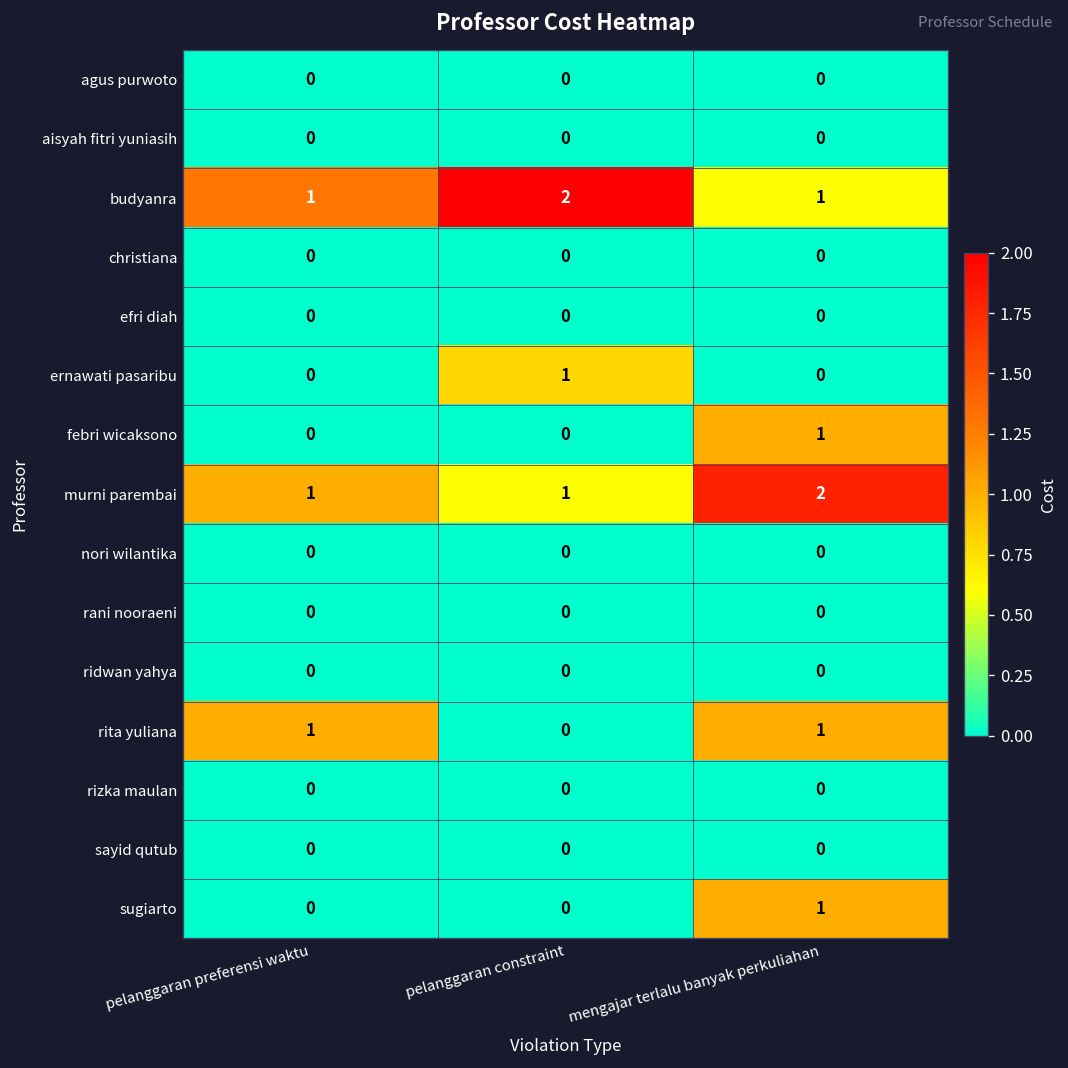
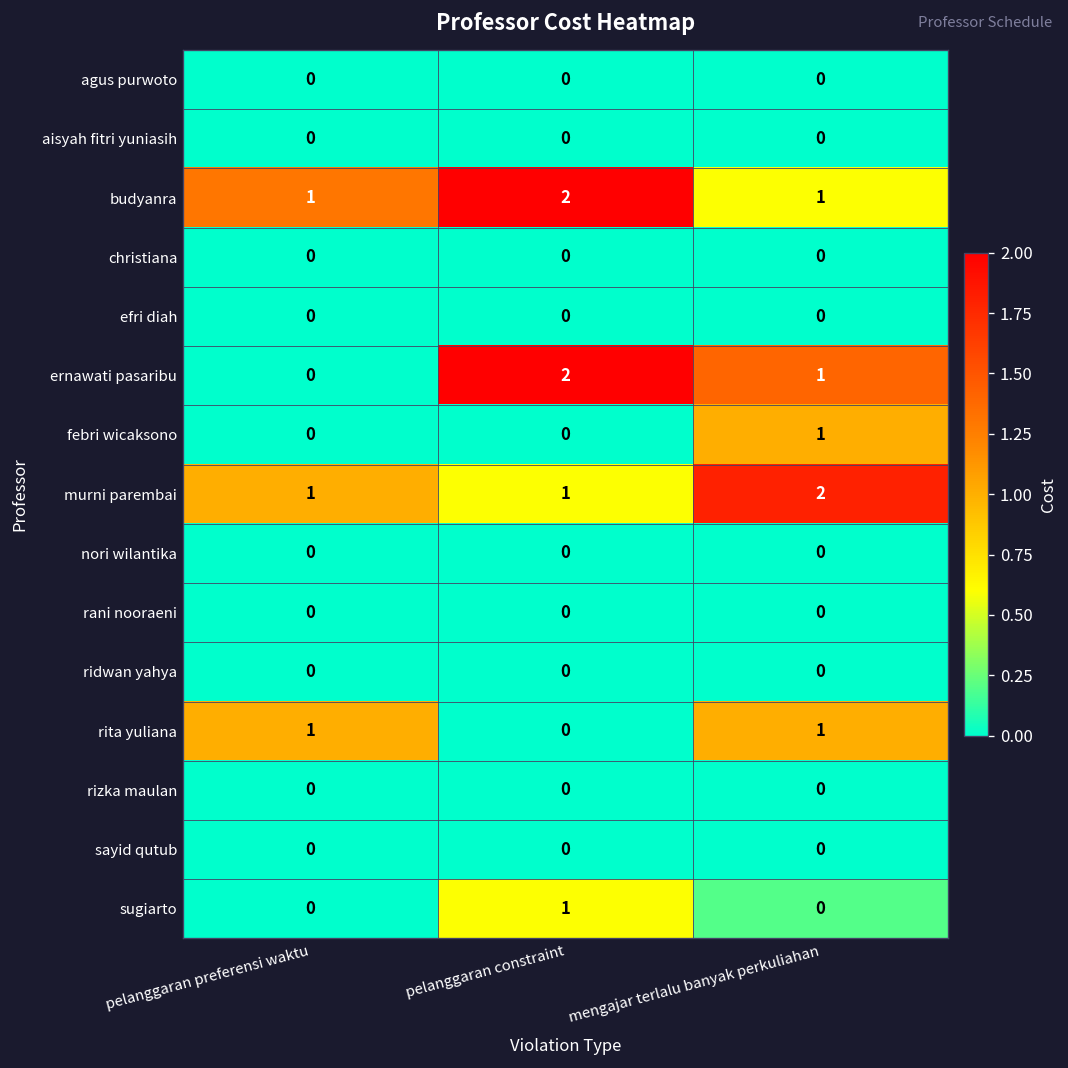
  {
    "agus purwoto": {
      "pelanggaran preferensi waktu": 0,
      "pelanggaran constraint": 0,
      "mengajar terlalu banyak perkuliahan": 0
    },
    "aisyah fitri yuniasih": {
      "pelanggaran preferensi waktu": 0,
      "pelanggaran constraint": 0,
      "mengajar terlalu banyak perkuliahan": 0
    },
    "budyanra": {
      "pelanggaran preferensi waktu": 1,
      "pelanggaran constraint": 2,
      "mengajar terlalu banyak perkuliahan": 1
    },
    "christiana": {
      "pelanggaran preferensi waktu": 0,
      "pelanggaran constraint": 0,
      "mengajar terlalu banyak perkuliahan": 0
    },
    "efri diah": {
      "pelanggaran preferensi waktu": 0,
      "pelanggaran constraint": 0,
      "mengajar terlalu banyak perkuliahan": 0
    },
    "ernawati pasaribu": {
      "pelanggaran preferensi waktu": 0,
-     "pelanggaran constraint": 1,
-     "mengajar terlalu banyak perkuliahan": 0
+     "pelanggaran constraint": 2,
+     "mengajar terlalu banyak perkuliahan": 1
    },
    "febri wicaksono": {
      "pelanggaran preferensi waktu": 0,
      "pelanggaran constraint": 0,
      "mengajar terlalu banyak perkuliahan": 1
    },
    "murni parembai": {
      "pelanggaran preferensi waktu": 1,
      "pelanggaran constraint": 1,
      "mengajar terlalu banyak perkuliahan": 2
    },
    "nori wilantika": {
      "pelanggaran preferensi waktu": 0,
      "pelanggaran constraint": 0,
      "mengajar terlalu banyak perkuliahan": 0
    },
    "rani nooraeni": {
      "pelanggaran preferensi waktu": 0,
      "pelanggaran constraint": 0,
      "mengajar terlalu banyak perkuliahan": 0
    },
    "ridwan yahya": {
      "pelanggaran preferensi waktu": 0,
      "pelanggaran constraint": 0,
      "mengajar terlalu banyak perkuliahan": 0
    },
    "rita yuliana": {
      "pelanggaran preferensi waktu": 1,
      "pelanggaran constraint": 0,
      "mengajar terlalu banyak perkuliahan": 1
    },
    "rizka maulan": {
      "pelanggaran preferensi waktu": 0,
      "pelanggaran constraint": 0,
      "mengajar terlalu banyak perkuliahan": 0
    },
    "sayid qutub": {
      "pelanggaran preferensi waktu": 0,
      "pelanggaran constraint": 0,
      "mengajar terlalu banyak perkuliahan": 0
    },
    "sugiarto": {
      "pelanggaran preferensi waktu": 0,
-     "pelanggaran constraint": 0,
-     "mengajar terlalu banyak perkuliahan": 1
+     "pelanggaran constraint": 1,
+     "mengajar terlalu banyak perkuliahan": 0
    }
  }
